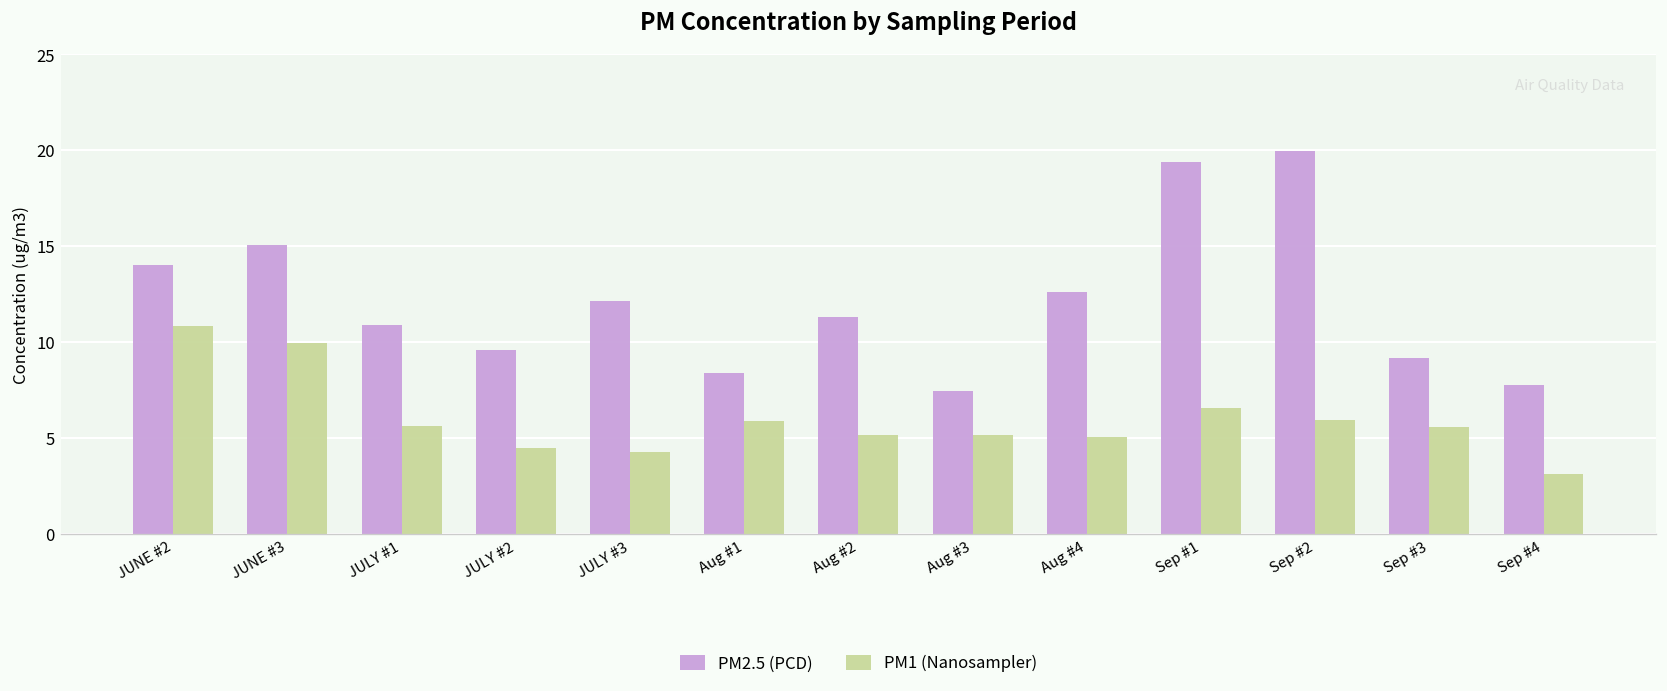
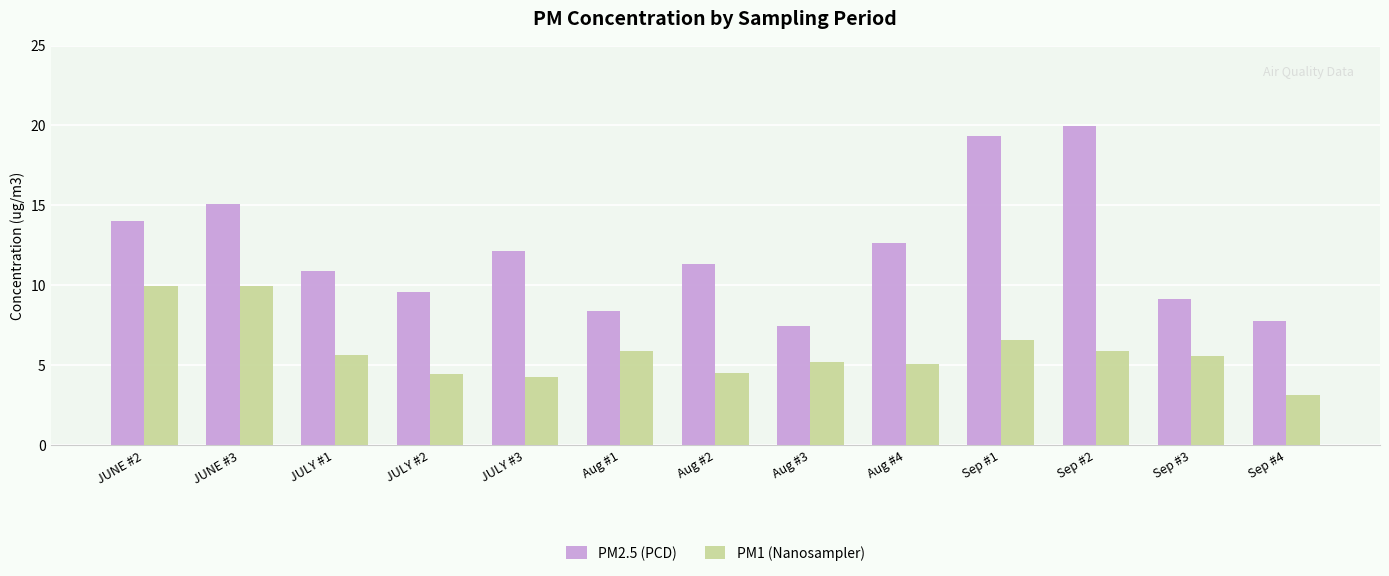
  {
    "PM2.5 (PCD)": {
      "JUNE #2": 14.0,
      "JUNE #3": 15.1,
      "JULY #1": 10.9,
      "JULY #2": 9.6,
      "JULY #3": 12.2,
      "Aug #1": 8.4,
      "Aug #2": 11.3,
      "Aug #3": 7.5,
      "Aug #4": 12.6,
      "Sep #1": 19.4,
      "Sep #2": 20.0,
      "Sep #3": 9.2,
      "Sep #4": 7.8
    },
    "PM1 (Nanosampler)": {
-     "JUNE #2": 10.8,
+     "JUNE #2": 10.0,
      "JUNE #3": 9.9,
      "JULY #1": 5.6,
      "JULY #2": 4.5,
      "JULY #3": 4.3,
      "Aug #1": 5.9,
-     "Aug #2": 5.2,
+     "Aug #2": 4.5,
      "Aug #3": 5.2,
      "Aug #4": 5.1,
      "Sep #1": 6.6,
      "Sep #2": 5.9,
      "Sep #3": 5.6,
      "Sep #4": 3.2
    }
  }
